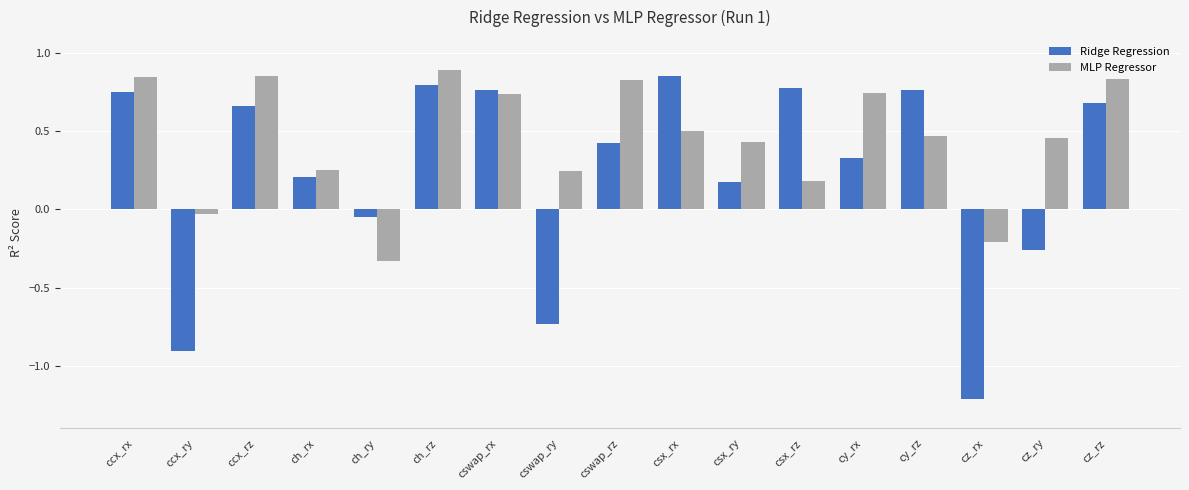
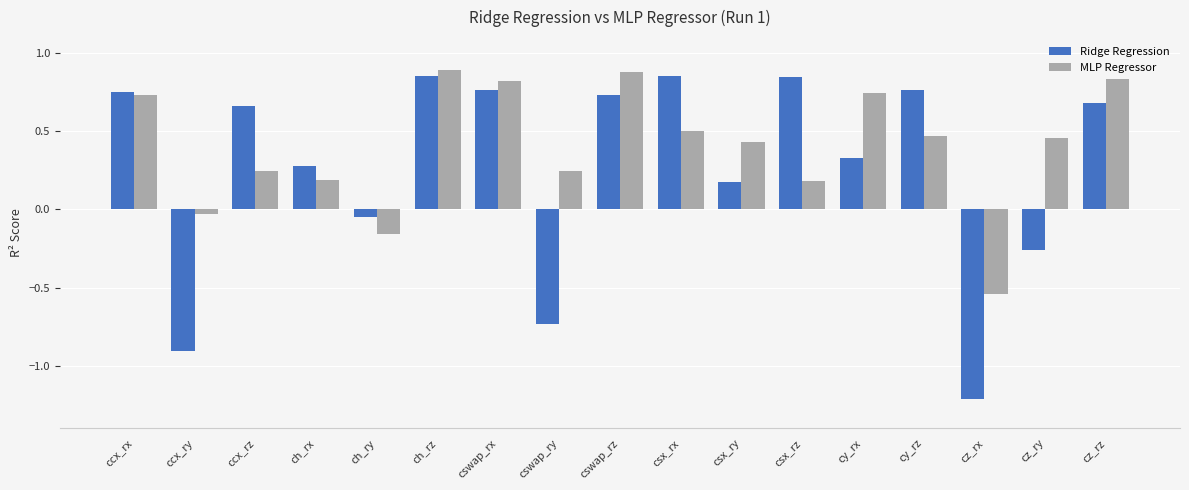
  {
    "Ridge Regression": {
      "ccx_rx": 0.75,
      "ccx_ry": -0.91,
      "ccx_rz": 0.66,
-     "ch_rx": 0.21,
+     "ch_rx": 0.28,
      "ch_ry": -0.05,
-     "ch_rz": 0.80,
+     "ch_rz": 0.85,
      "cswap_rx": 0.76,
      "cswap_ry": -0.74,
-     "cswap_rz": 0.42,
+     "cswap_rz": 0.73,
      "csx_rx": 0.85,
      "csx_ry": 0.18,
-     "csx_rz": 0.78,
+     "csx_rz": 0.84,
      "cy_rx": 0.33,
      "cy_rz": 0.77,
      "cz_rx": -1.22,
      "cz_ry": -0.26,
      "cz_rz": 0.68
    },
    "MLP Regressor": {
-     "ccx_rx": 0.85,
+     "ccx_rx": 0.73,
      "ccx_ry": -0.03,
-     "ccx_rz": 0.85,
-     "ch_rx": 0.25,
-     "ch_ry": -0.33,
+     "ccx_rz": 0.24,
+     "ch_rx": 0.19,
+     "ch_ry": -0.16,
      "ch_rz": 0.89,
-     "cswap_rx": 0.73,
+     "cswap_rx": 0.82,
      "cswap_ry": 0.24,
-     "cswap_rz": 0.83,
+     "cswap_rz": 0.88,
      "csx_rx": 0.50,
      "csx_ry": 0.43,
      "csx_rz": 0.18,
      "cy_rx": 0.74,
      "cy_rz": 0.47,
-     "cz_rx": -0.21,
+     "cz_rx": -0.54,
      "cz_ry": 0.45,
      "cz_rz": 0.83
    }
  }
